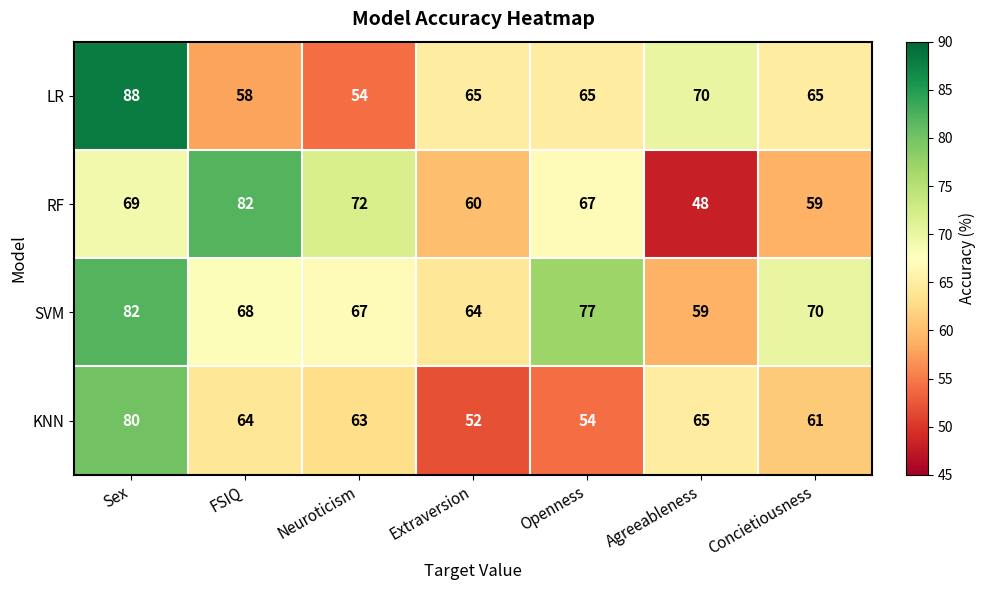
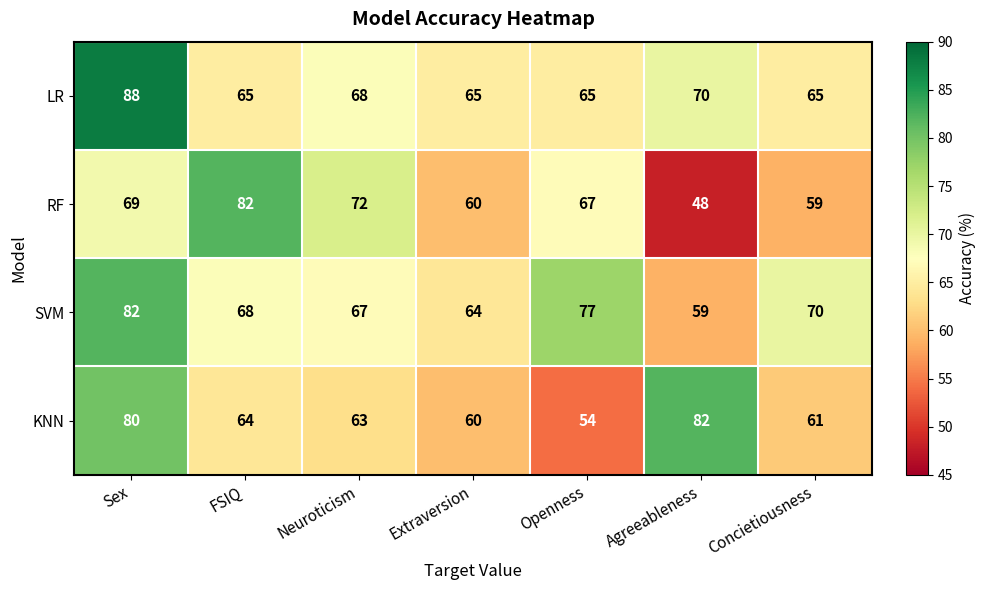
  {
    "LR": {
      "Sex": 88,
-     "FSIQ": 58,
-     "Neuroticism": 54,
+     "FSIQ": 65,
+     "Neuroticism": 68,
      "Extraversion": 65,
      "Openness": 65,
      "Agreeableness": 70,
      "Concietiousness": 65
    },
    "RF": {
      "Sex": 69,
      "FSIQ": 82,
      "Neuroticism": 72,
      "Extraversion": 60,
      "Openness": 67,
      "Agreeableness": 48,
      "Concietiousness": 59
    },
    "SVM": {
      "Sex": 82,
      "FSIQ": 68,
      "Neuroticism": 67,
      "Extraversion": 64,
      "Openness": 77,
      "Agreeableness": 59,
      "Concietiousness": 70
    },
    "KNN": {
      "Sex": 80,
      "FSIQ": 64,
      "Neuroticism": 63,
-     "Extraversion": 52,
+     "Extraversion": 60,
      "Openness": 54,
-     "Agreeableness": 65,
+     "Agreeableness": 82,
      "Concietiousness": 61
    }
  }
